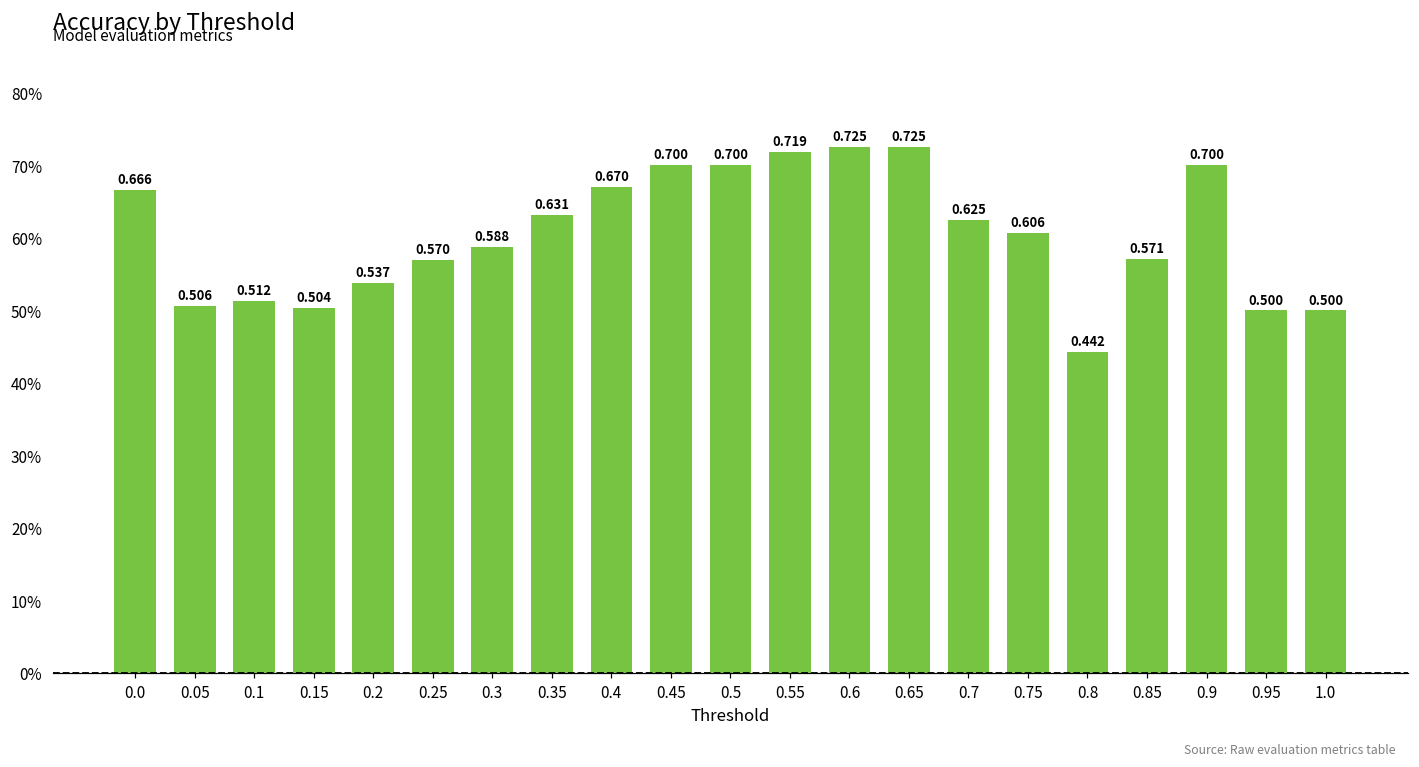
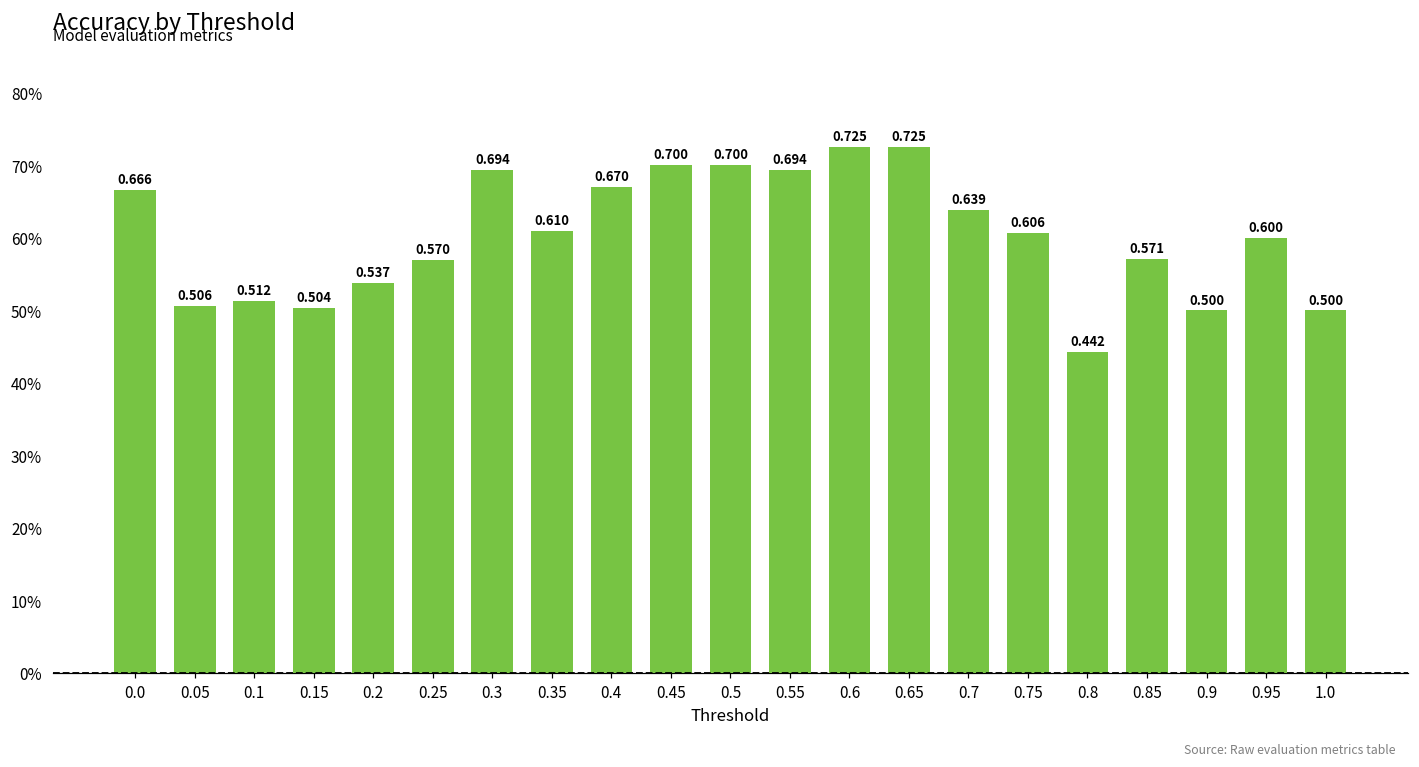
  {
    "0.0": 0.666,
    "0.05": 0.506,
    "0.1": 0.512,
    "0.15": 0.504,
    "0.2": 0.537,
    "0.25": 0.570,
-   "0.3": 0.588,
-   "0.35": 0.631,
+   "0.3": 0.694,
+   "0.35": 0.610,
    "0.4": 0.670,
    "0.45": 0.700,
    "0.5": 0.700,
-   "0.55": 0.719,
+   "0.55": 0.694,
    "0.6": 0.725,
    "0.65": 0.725,
-   "0.7": 0.625,
+   "0.7": 0.639,
    "0.75": 0.606,
    "0.8": 0.442,
    "0.85": 0.571,
-   "0.9": 0.700,
-   "0.95": 0.500,
+   "0.9": 0.500,
+   "0.95": 0.600,
    "1.0": 0.500
  }
